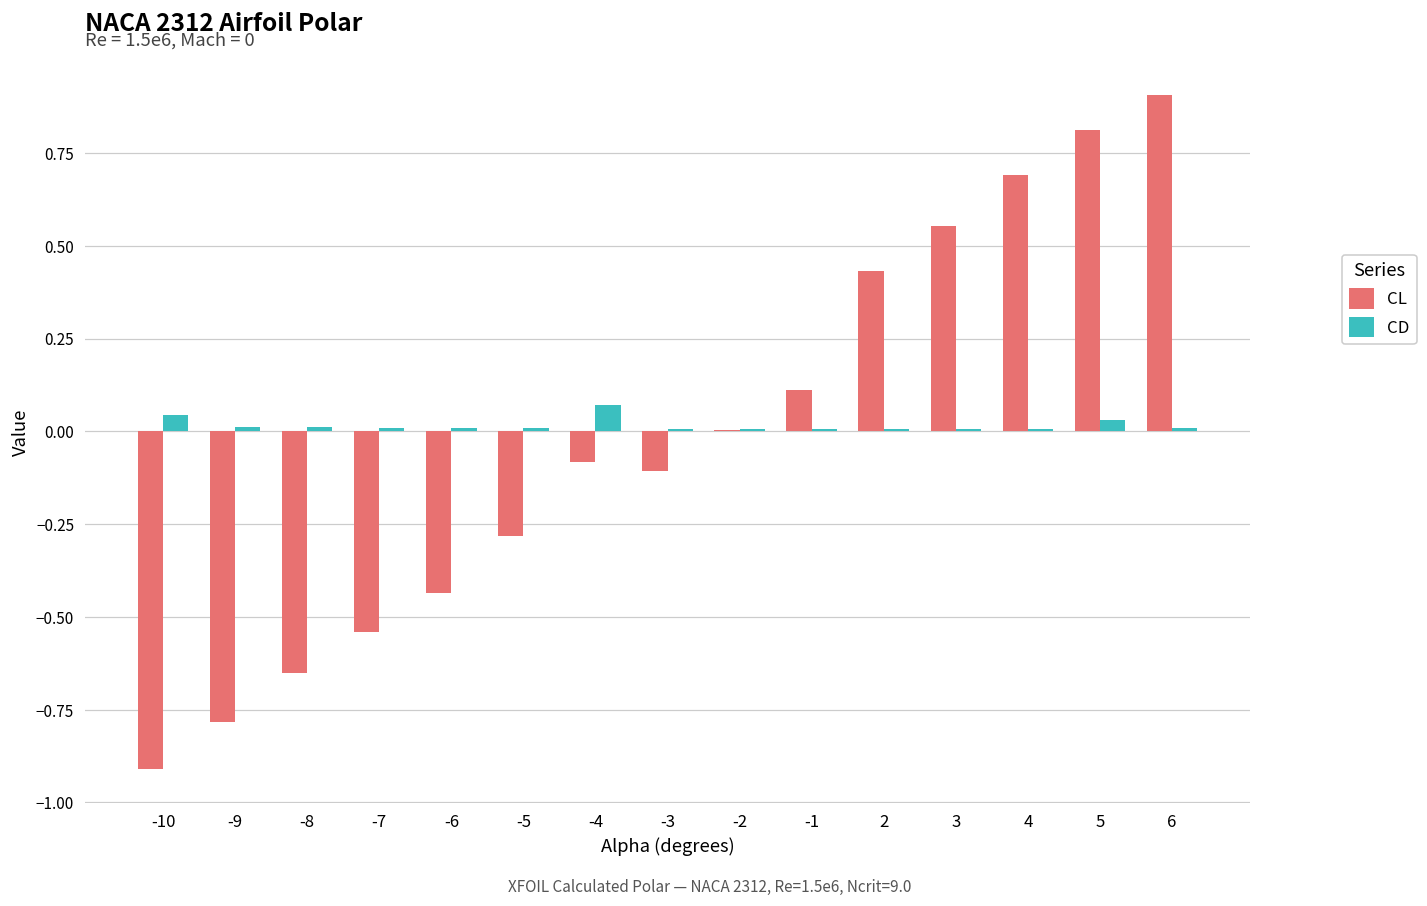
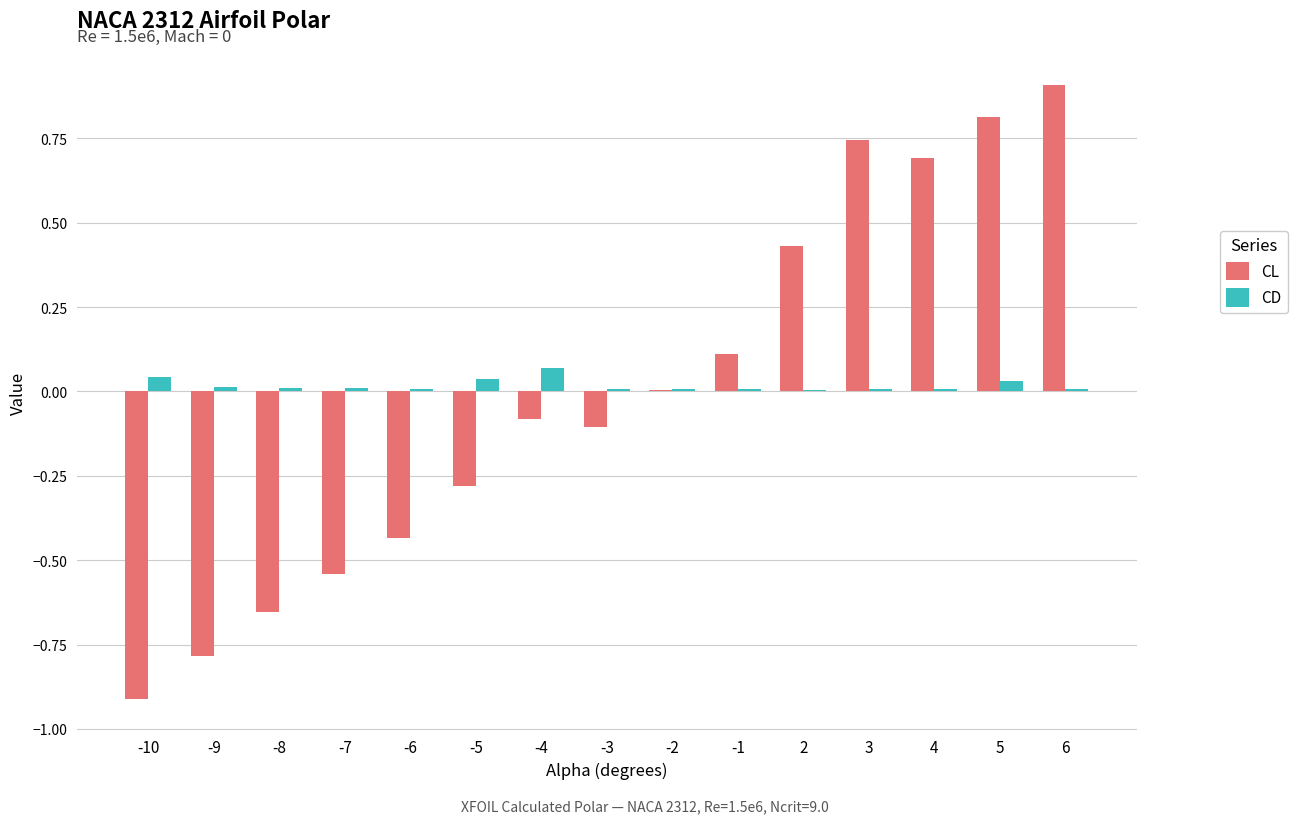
  {
    "CL": {
      "-10": -0.91,
      "-9": -0.78,
      "-8": -0.65,
      "-7": -0.54,
      "-6": -0.44,
      "-5": -0.28,
      "-4": -0.08,
      "-3": -0.11,
      "-1": 0.11,
      "2": 0.43,
-     "3": 0.55,
+     "3": 0.74,
      "4": 0.69,
      "5": 0.81,
      "6": 0.91
    },
    "CD": {
      "-10": 0.04,
      "-9": 0.01,
      "-8": 0.01,
      "-7": 0.01,
      "-6": 0.01,
-     "-5": 0.01,
+     "-5": 0.04,
      "-4": 0.07,
      "5": 0.03,
      "6": 0.01
    }
  }
